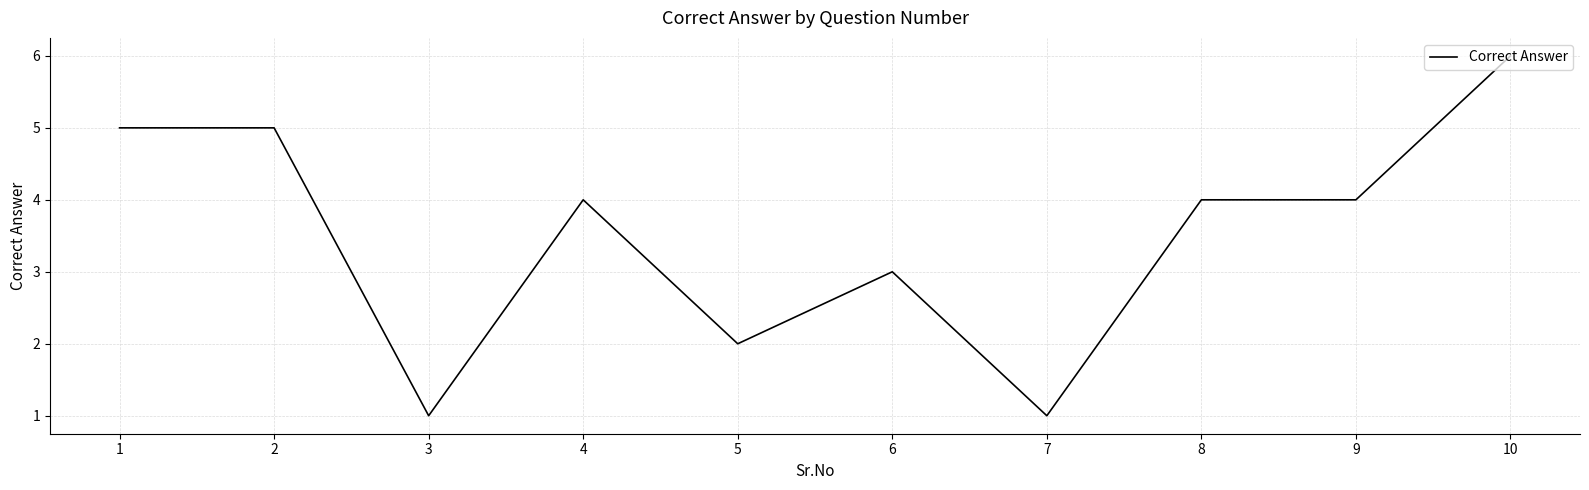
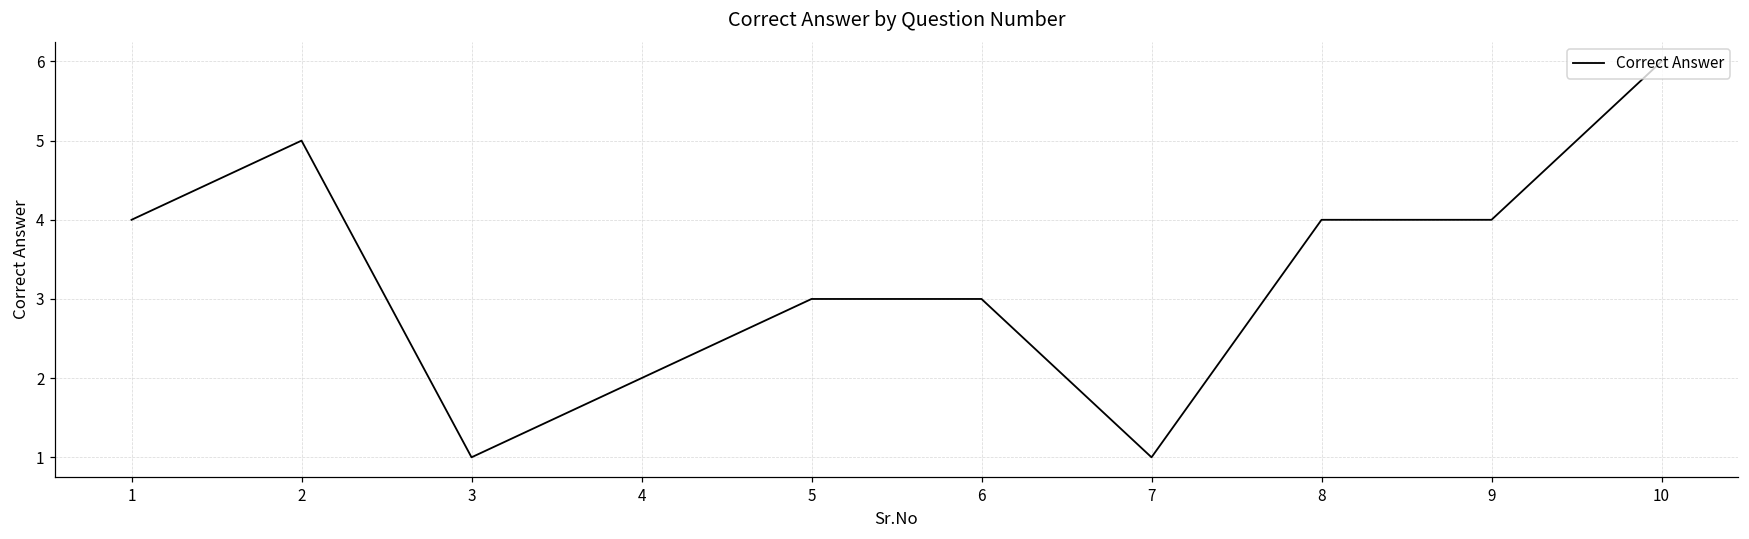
  {
-   "1": 5,
+   "1": 4,
    "2": 5,
    "3": 1,
-   "4": 4,
-   "5": 2,
+   "4": 2,
+   "5": 3,
    "6": 3,
    "7": 1,
    "8": 4,
    "9": 4
  }
